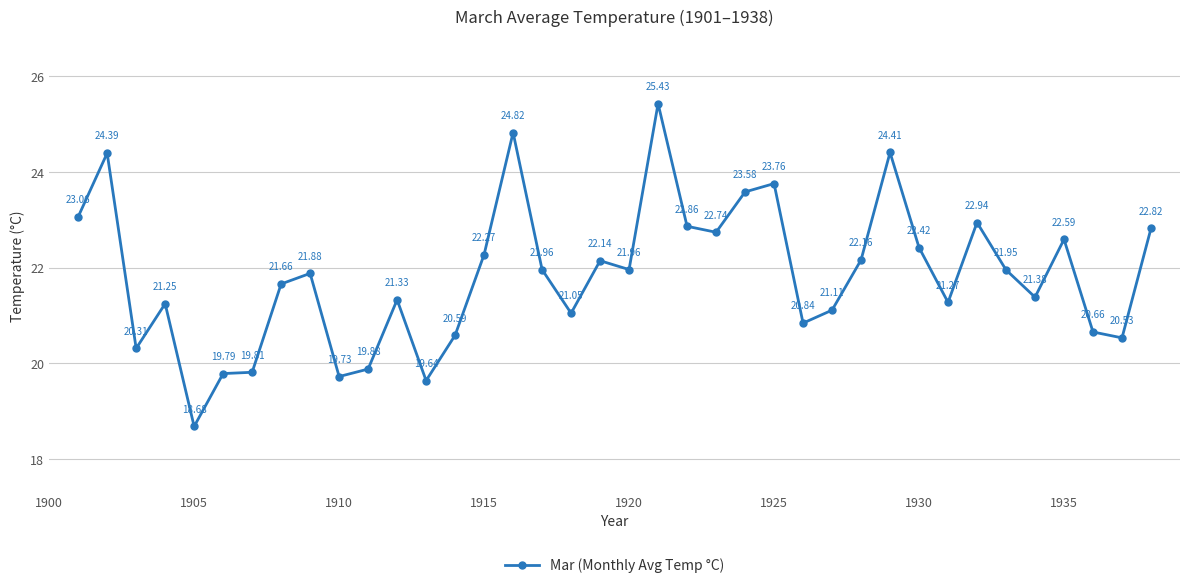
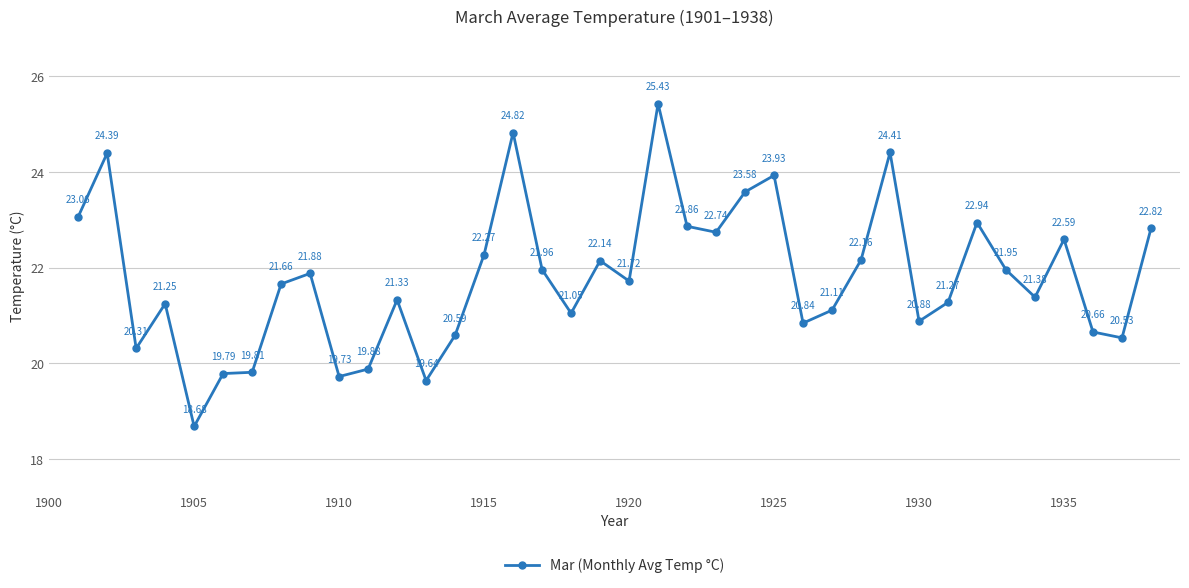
  {
    "1905": 18.68,
    "1910": 19.73,
    "1915": 22.27,
-   "1920": 21.96,
-   "1925": 23.76,
-   "1930": 22.42,
+   "1920": 21.72,
+   "1925": 23.93,
+   "1930": 20.88,
    "1935": 22.59
  }
